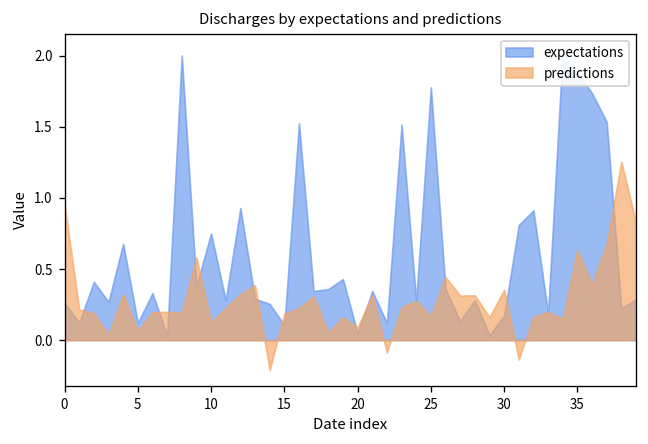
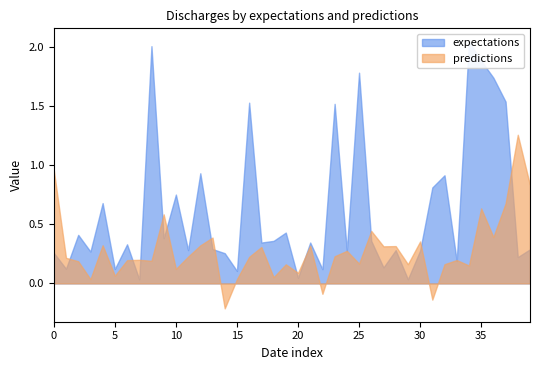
  {
    "expectations": {
      "0": 0.26,
      "5": 0.12,
      "10": 0.75,
      "15": 0.11,
      "20": 0.05,
      "25": 1.78,
-     "30": 0.17
+     "30": 0.28
    },
    "predictions": {
      "0": 0.96,
      "5": 0.07,
      "10": 0.12,
-     "15": 0.19,
+     "15": 0.04,
      "20": 0.09,
      "25": 0.17,
      "30": 0.35,
      "35": 0.63
    }
  }
